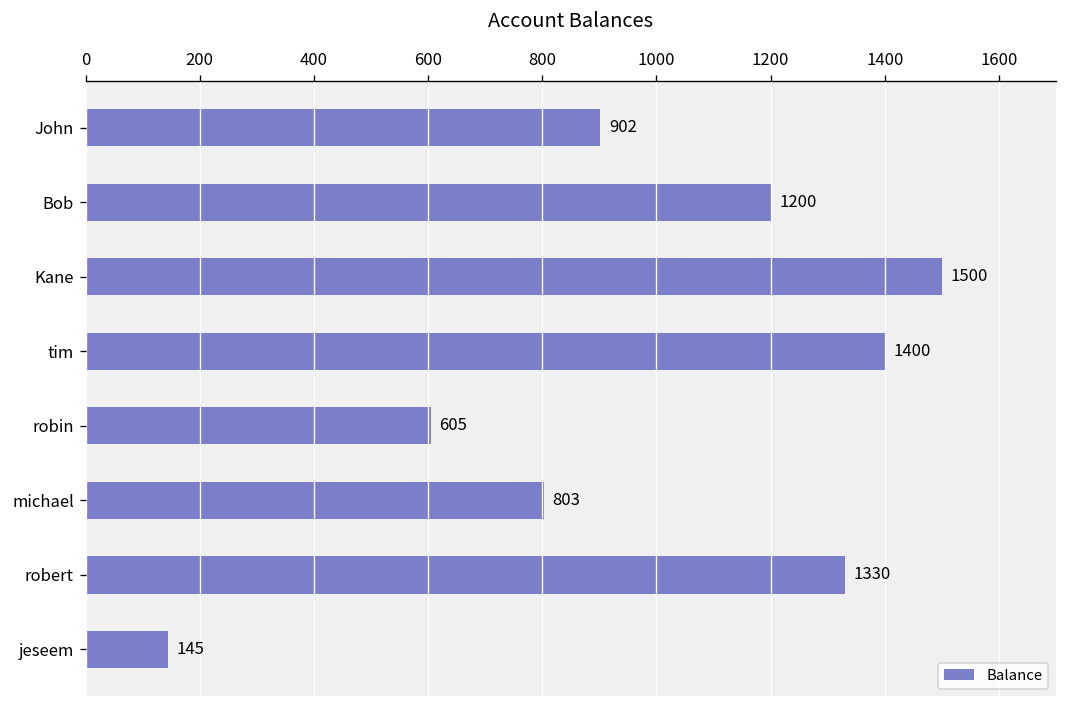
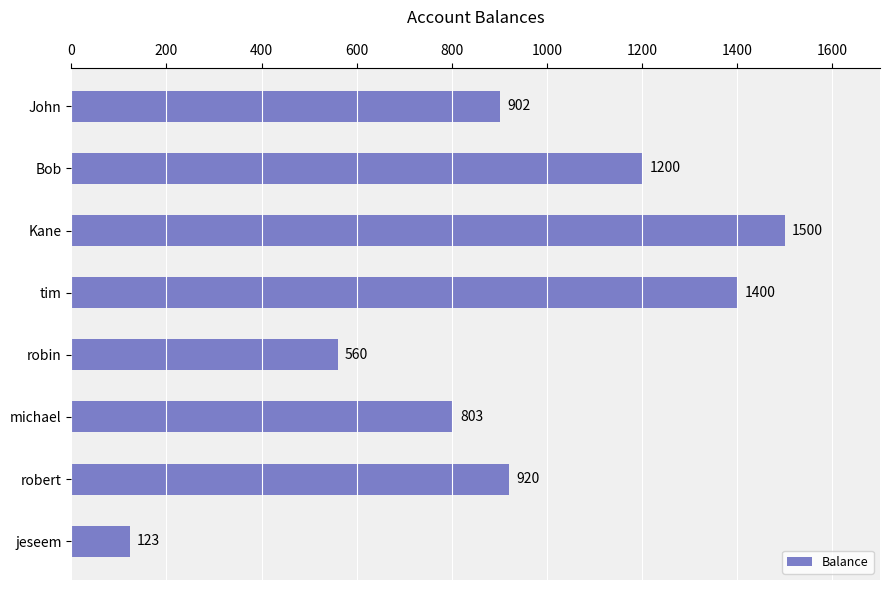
  {
    "John": 902,
    "Bob": 1200,
    "Kane": 1500,
    "tim": 1400,
-   "robin": 605,
+   "robin": 560,
    "michael": 803,
-   "robert": 1330,
-   "jeseem": 145
+   "robert": 920,
+   "jeseem": 123
  }
